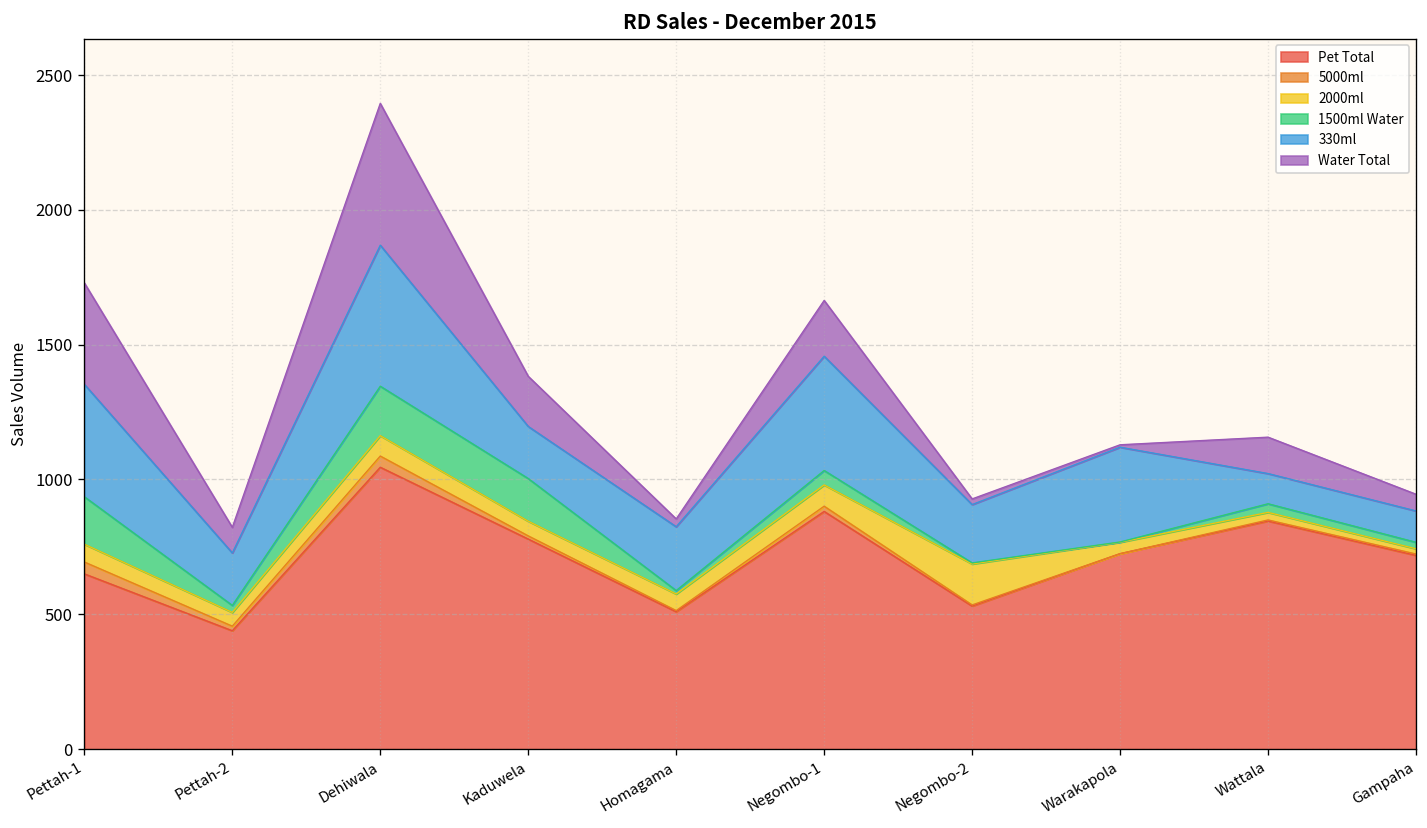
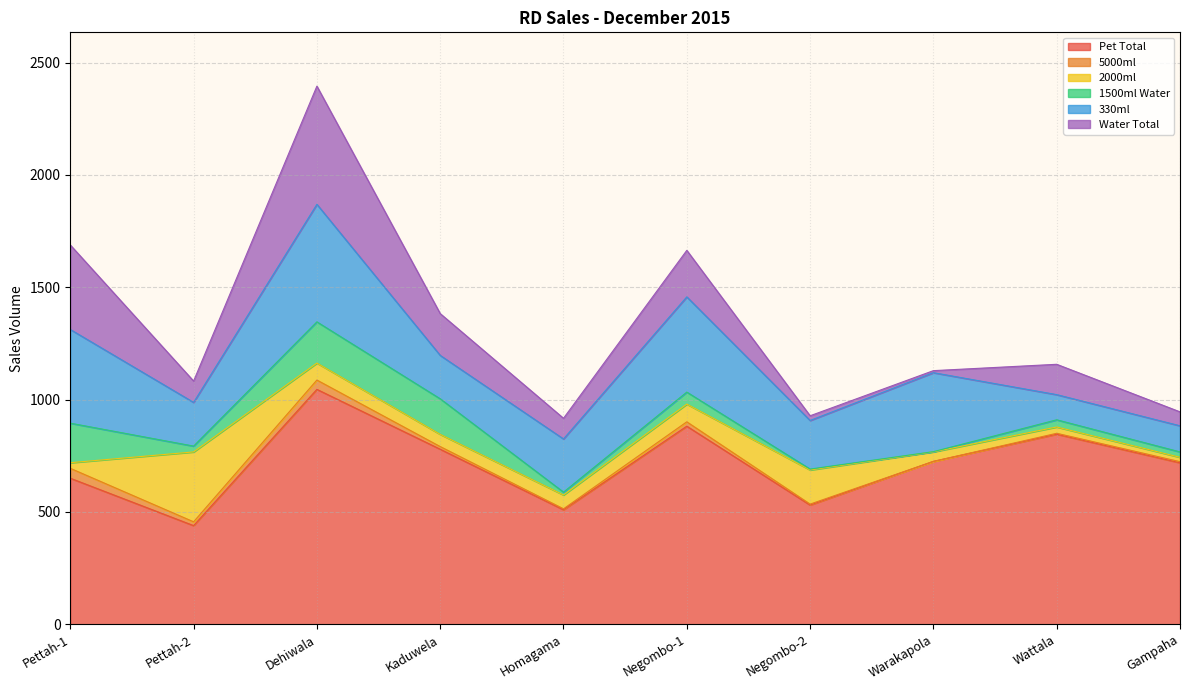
  {
    "2000ml": {
-     "Pettah-1": 70,
-     "Pettah-2": 50,
+     "Pettah-1": 30,
+     "Pettah-2": 310,
      "Dehiwala": 80,
      "Kaduwela": 50,
      "Homagama": 60,
      "Negombo-1": 80,
      "Wattala": 30,
      "Gampaha": 20
    },
    "1500ml Water": {
      "Pettah-1": 180,
      "Pettah-2": 30,
      "Dehiwala": 180,
      "Kaduwela": 160,
      "Homagama": 10,
      "Negombo-1": 50,
      "Wattala": 30,
      "Gampaha": 20
    },
    "330ml": {
      "Pettah-1": 420,
      "Pettah-2": 190,
      "Dehiwala": 520,
      "Kaduwela": 190,
      "Homagama": 240,
      "Negombo-1": 420,
      "Negombo-2": 220,
      "Wattala": 110,
      "Gampaha": 120
    },
    "Water Total": {
      "Pettah-1": 380,
      "Pettah-2": 100,
      "Dehiwala": 530,
      "Kaduwela": 190,
-     "Homagama": 30,
+     "Homagama": 90,
      "Negombo-1": 210,
      "Negombo-2": 20,
      "Wattala": 140,
      "Gampaha": 60
    }
  }
